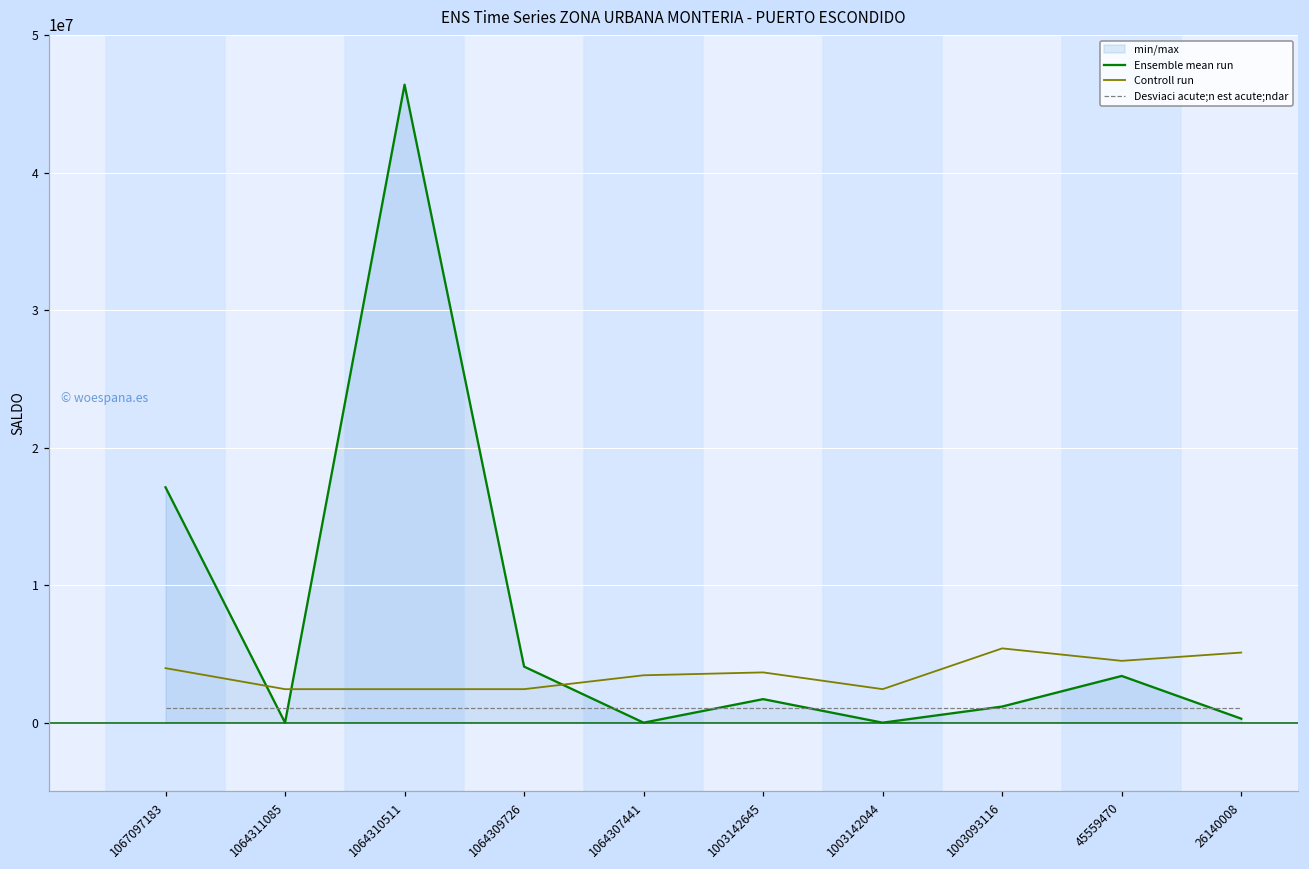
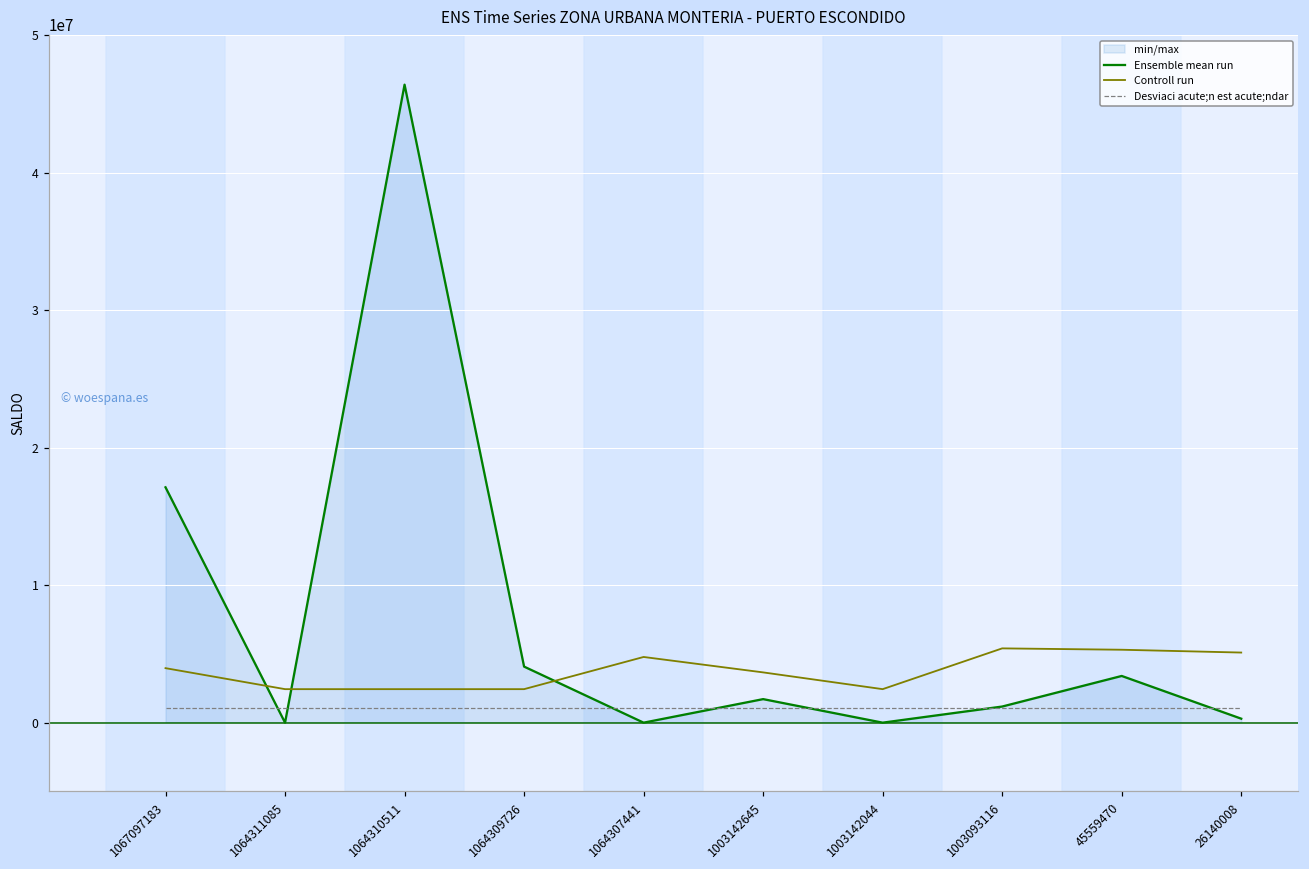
  {
    "min/max": {
      "1067097183": 17100000,
      "1064311085": 0,
      "1064310511": 46400000,
      "1064309726": 4100000,
      "1064307441": 0,
      "1003142645": 1700000,
      "1003142044": 0,
      "45559470": 3400000,
      "26140008": 300000
    },
    "Controll run": {
      "1067097183": 4000000,
      "1064311085": 2400000,
      "1064310511": 2400000,
      "1064309726": 2400000,
-     "1064307441": 3400000,
+     "1064307441": 4800000,
      "1003142645": 3700000,
      "1003142044": 2400000,
      "1003093116": 5400000,
-     "45559470": 4500000,
+     "45559470": 5300000,
      "26140008": 5100000
    },
    "Desviaci acute;n est acute;ndar": {
      "1067097183": 1100000,
      "1064311085": 1100000,
      "1064310511": 1100000,
      "1064309726": 1100000,
      "1064307441": 1100000,
      "1003142645": 1100000,
      "1003142044": 1100000,
      "45559470": 1100000,
      "26140008": 1100000
    }
  }
